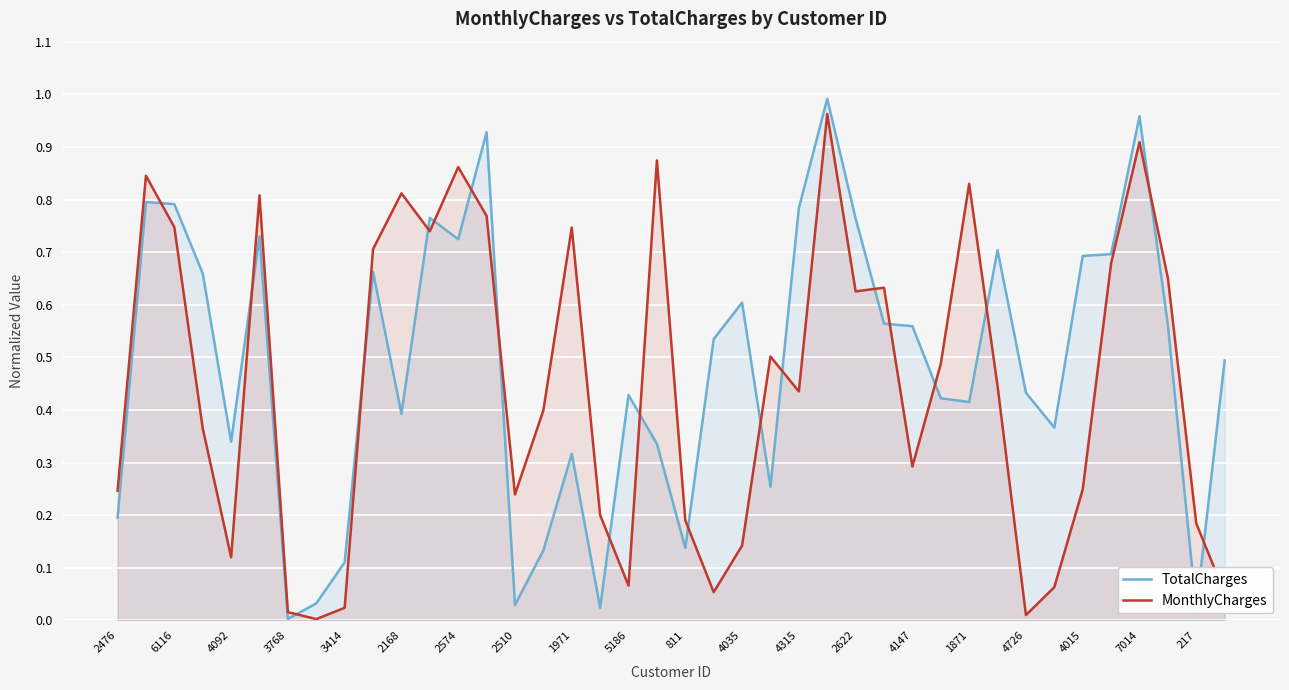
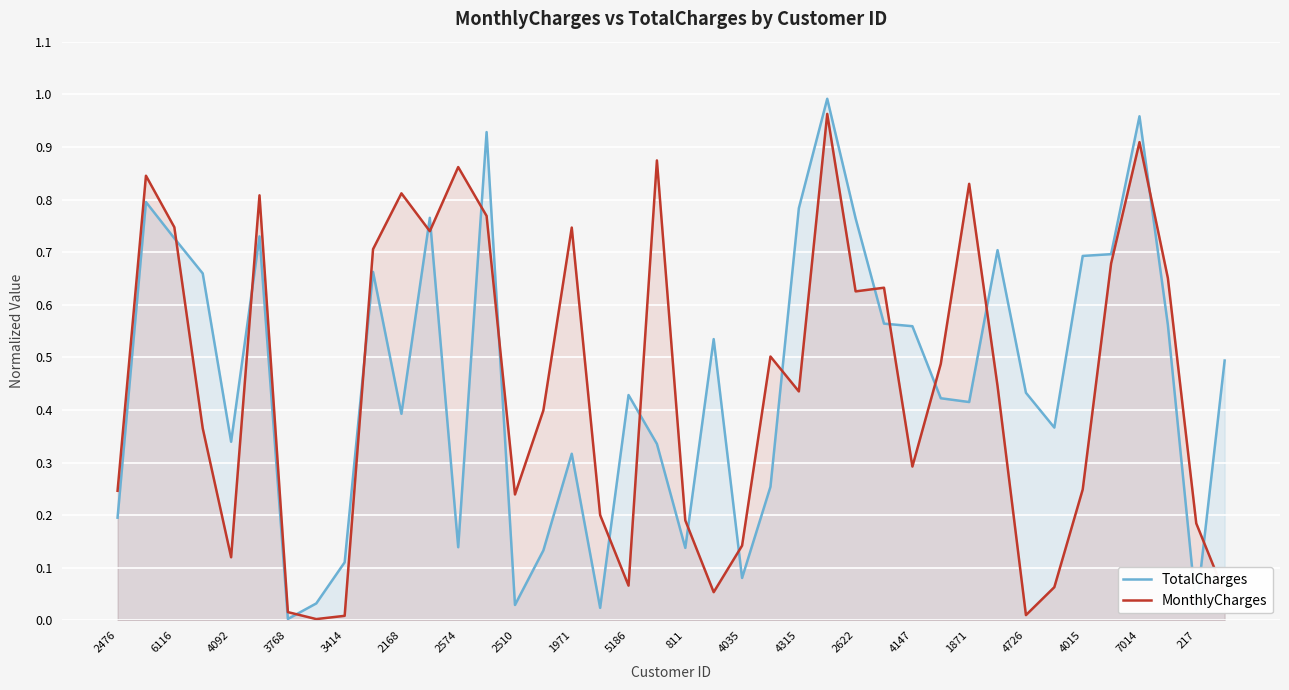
  {
    "TotalCharges": {
      "2476": 0.20,
-     "6116": 0.79,
+     "6116": 0.73,
      "4092": 0.34,
      "3768": 0.00,
      "3414": 0.11,
      "2168": 0.39,
-     "2574": 0.72,
+     "2574": 0.14,
      "2510": 0.03,
      "1971": 0.32,
      "5186": 0.43,
      "811": 0.14,
-     "4035": 0.60,
+     "4035": 0.08,
      "4315": 0.78,
      "2622": 0.76,
      "4147": 0.56,
      "1871": 0.42,
      "4726": 0.43,
      "4015": 0.69,
      "7014": 0.96
    },
    "MonthlyCharges": {
      "2476": 0.25,
      "6116": 0.75,
      "4092": 0.12,
      "3768": 0.02,
-     "3414": 0.02,
+     "3414": 0.01,
      "2168": 0.81,
      "2574": 0.86,
      "2510": 0.24,
      "1971": 0.75,
      "5186": 0.07,
      "811": 0.19,
      "4035": 0.14,
      "4315": 0.44,
      "2622": 0.63,
      "4147": 0.29,
      "1871": 0.83,
      "4726": 0.01,
      "4015": 0.25,
      "7014": 0.91,
      "217": 0.18
    }
  }
